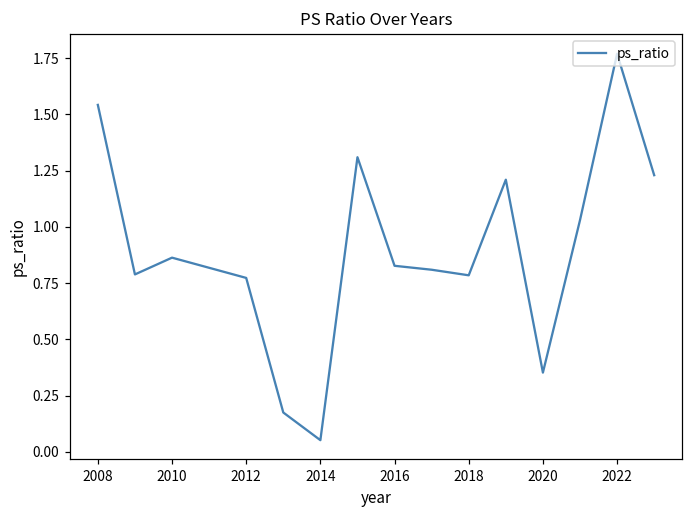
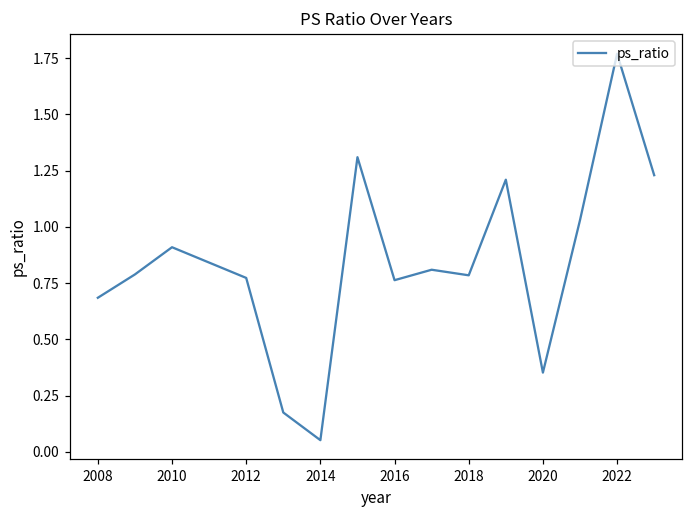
  {
-   "2008": 1.54,
-   "2010": 0.86,
+   "2008": 0.68,
+   "2010": 0.91,
    "2012": 0.77,
    "2014": 0.05,
-   "2016": 0.83,
+   "2016": 0.76,
    "2018": 0.78,
    "2020": 0.35
  }
